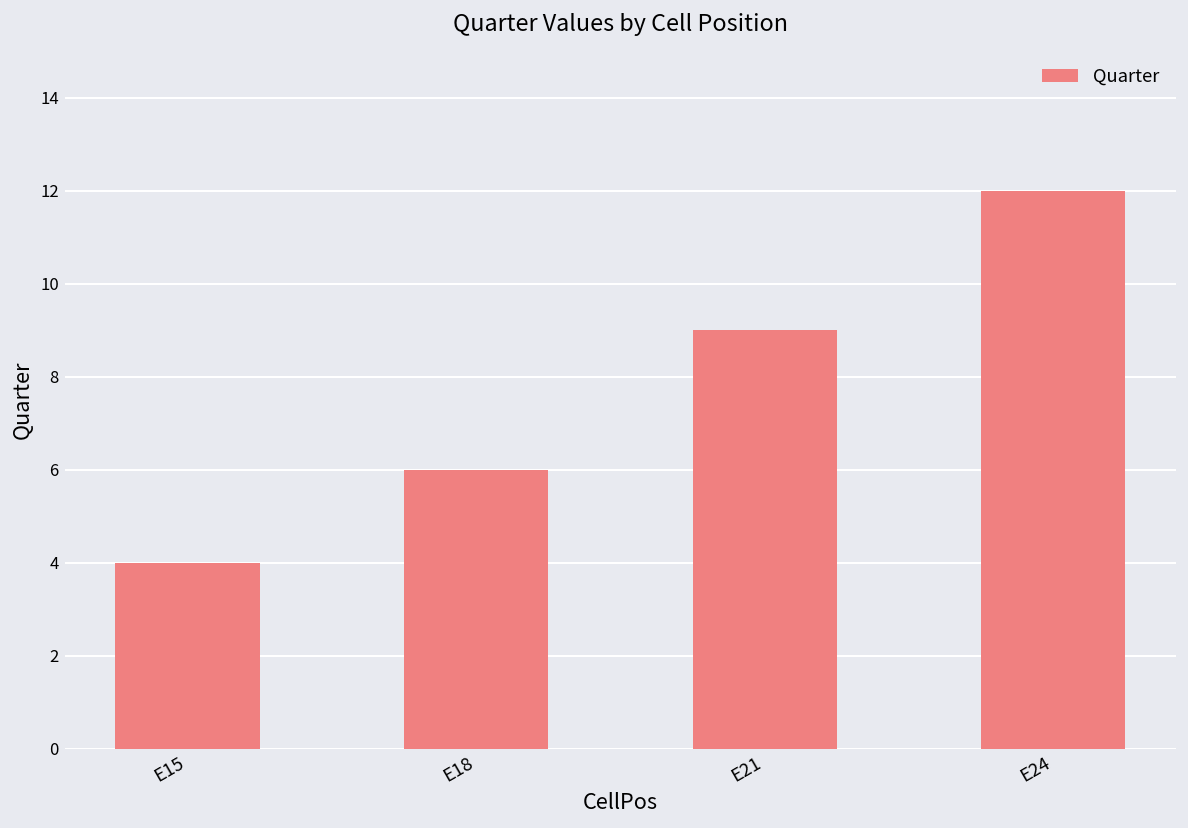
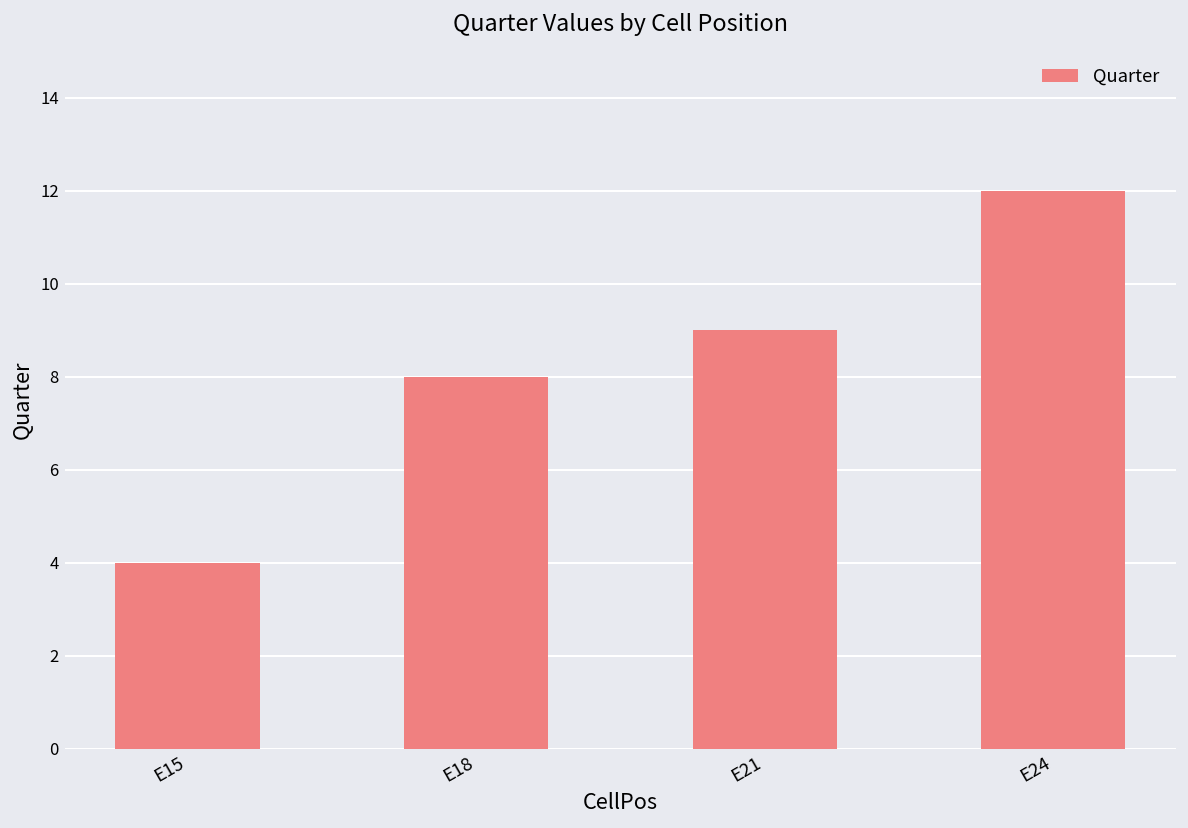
  {
    "E15": 4,
-   "E18": 6,
+   "E18": 8,
    "E21": 9,
    "E24": 12
  }
